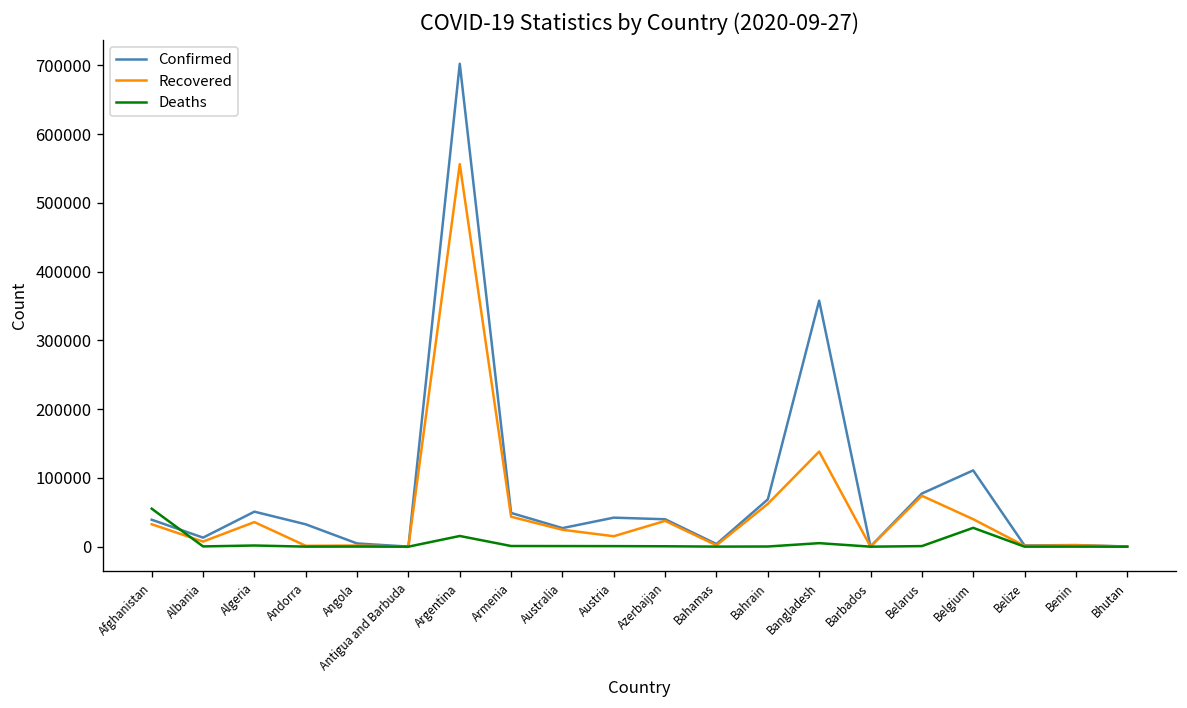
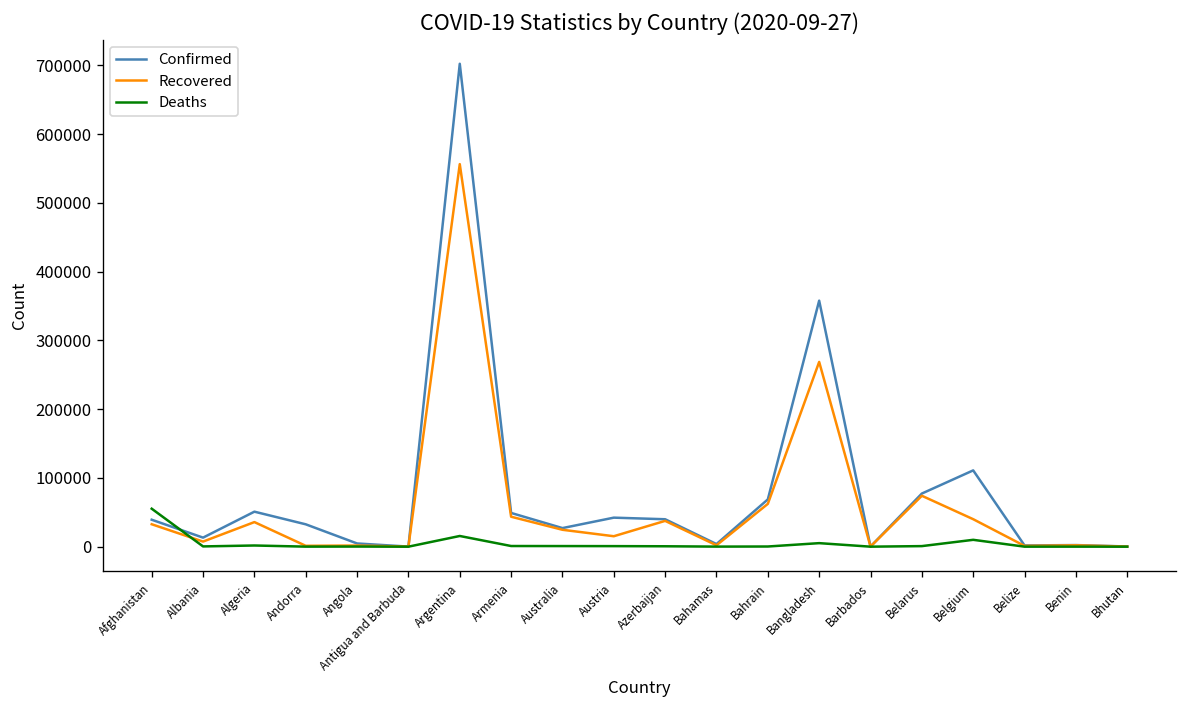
  {
    "Confirmed": {
      "Afghanistan": 40000,
      "Albania": 10000,
      "Algeria": 50000,
      "Andorra": 30000,
      "Argentina": 700000,
      "Armenia": 50000,
      "Austria": 40000,
      "Bahrain": 70000,
      "Bangladesh": 360000,
      "Belgium": 110000
    },
    "Recovered": {
      "Afghanistan": 30000,
      "Albania": 10000,
      "Algeria": 40000,
      "Argentina": 560000,
      "Armenia": 40000,
      "Austria": 20000,
      "Bahrain": 60000,
-     "Bangladesh": 140000,
+     "Bangladesh": 270000,
      "Belgium": 40000
    },
    "Deaths": {
      "Afghanistan": 60000,
      "Albania": 0,
      "Algeria": 0,
      "Argentina": 20000,
      "Armenia": 0,
      "Australia": 0,
      "Austria": 0,
      "Azerbaijan": 0,
      "Bahrain": 0,
      "Bangladesh": 10000,
      "Belarus": 0,
-     "Belgium": 30000
+     "Belgium": 10000
    }
  }
